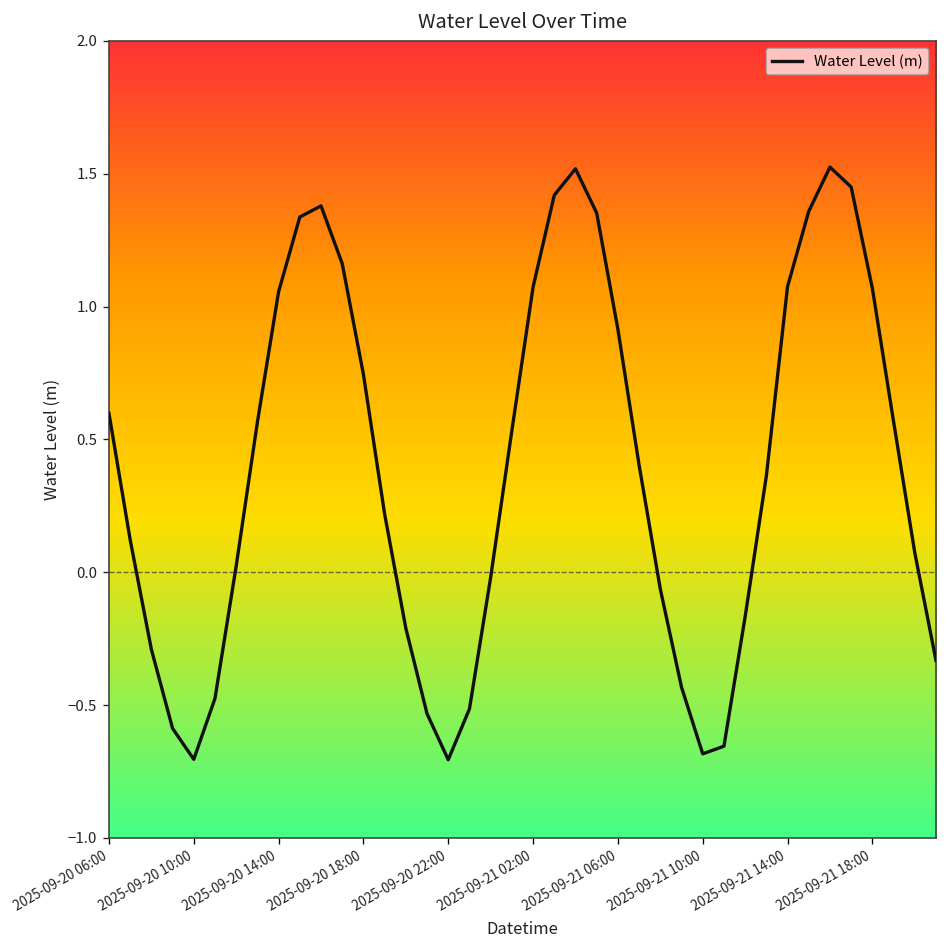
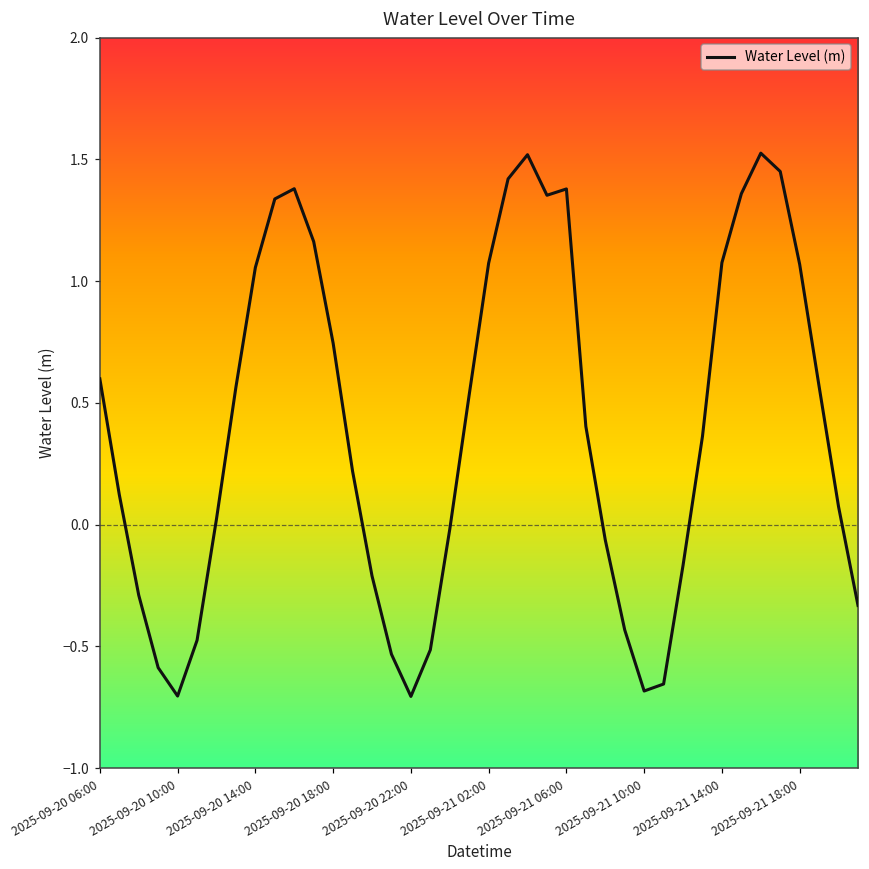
  {
    "2025-09-20 06:00": 0.60,
    "2025-09-20 10:00": -0.70,
    "2025-09-20 14:00": 1.06,
    "2025-09-20 18:00": 0.75,
    "2025-09-20 22:00": -0.71,
    "2025-09-21 02:00": 1.07,
-   "2025-09-21 06:00": 0.91,
+   "2025-09-21 06:00": 1.38,
    "2025-09-21 10:00": -0.68,
    "2025-09-21 14:00": 1.08,
    "2025-09-21 18:00": 1.07
  }
